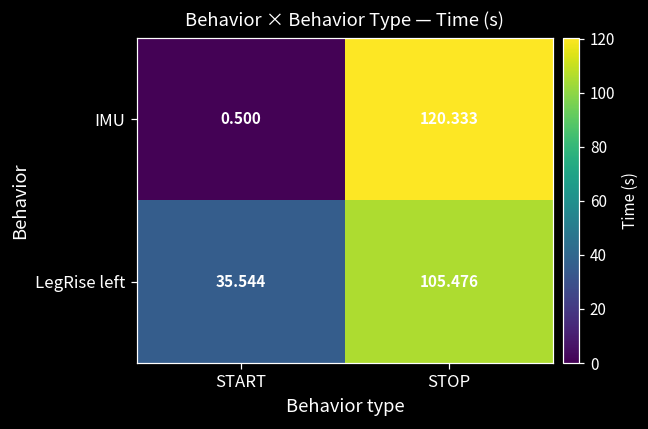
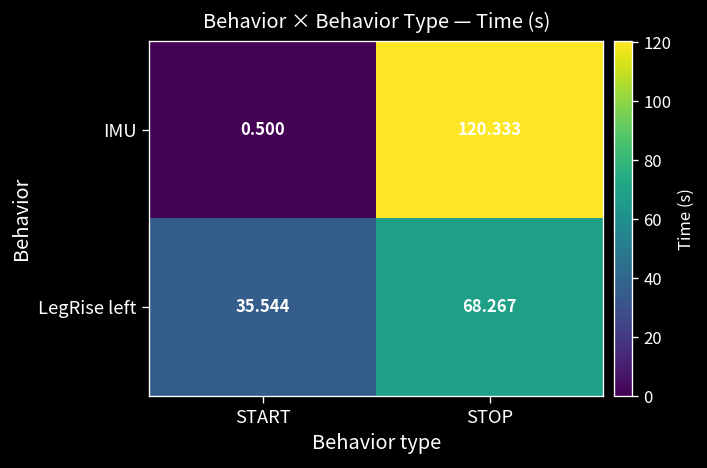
  {
    "IMU": {
      "START": 0.500,
      "STOP": 120.333
    },
    "LegRise left": {
      "START": 35.544,
-     "STOP": 105.476
+     "STOP": 68.267
    }
  }
